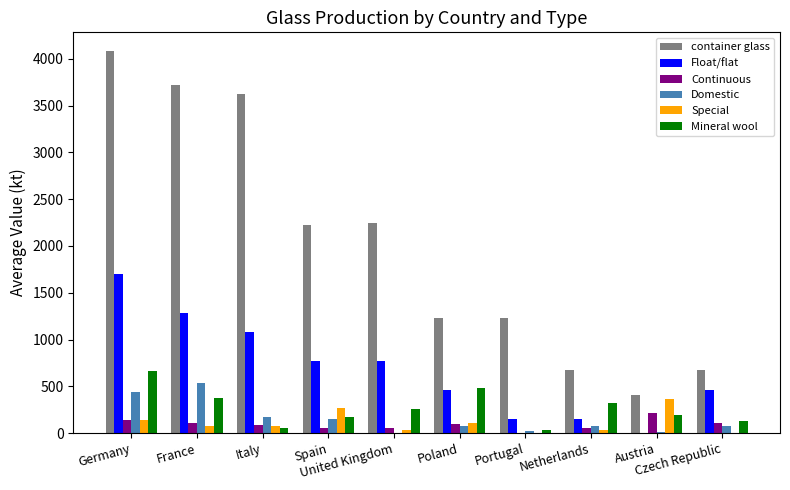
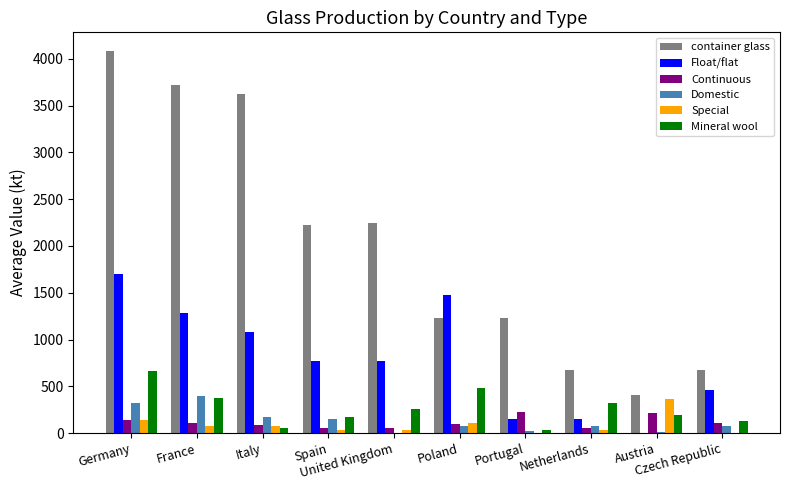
  {
    "container glass": {
      "Germany": 4100,
      "France": 3700,
      "Italy": 3600,
      "Spain": 2200,
      "United Kingdom": 2200,
      "Poland": 1200,
      "Portugal": 1200,
      "Netherlands": 700,
      "Austria": 400,
      "Czech Republic": 700
    },
    "Float/flat": {
      "Germany": 1700,
      "France": 1300,
      "Italy": 1100,
      "Spain": 800,
      "United Kingdom": 800,
-     "Poland": 500,
+     "Poland": 1500,
      "Portugal": 200,
      "Netherlands": 200,
      "Austria": 0,
      "Czech Republic": 500
    },
    "Continuous": {
      "Germany": 100,
      "France": 100,
      "Italy": 100,
      "Spain": 100,
      "United Kingdom": 100,
      "Poland": 100,
-     "Portugal": 0,
+     "Portugal": 200,
      "Netherlands": 100,
      "Austria": 200,
      "Czech Republic": 100
    },
    "Domestic": {
-     "Germany": 400,
-     "France": 500,
+     "Germany": 300,
+     "France": 400,
      "Italy": 200,
      "Spain": 100,
      "Poland": 100,
      "Netherlands": 100,
      "Czech Republic": 100
    },
    "Special": {
      "Germany": 100,
      "France": 100,
      "Italy": 100,
-     "Spain": 300,
+     "Spain": 0,
      "United Kingdom": 0,
      "Poland": 100,
      "Portugal": 0,
      "Netherlands": 0,
      "Austria": 400,
      "Czech Republic": 0
    },
    "Mineral wool": {
      "Germany": 700,
      "France": 400,
      "Italy": 100,
      "Spain": 200,
      "United Kingdom": 300,
      "Poland": 500,
      "Portugal": 0,
      "Netherlands": 300,
      "Austria": 200,
      "Czech Republic": 100
    }
  }
